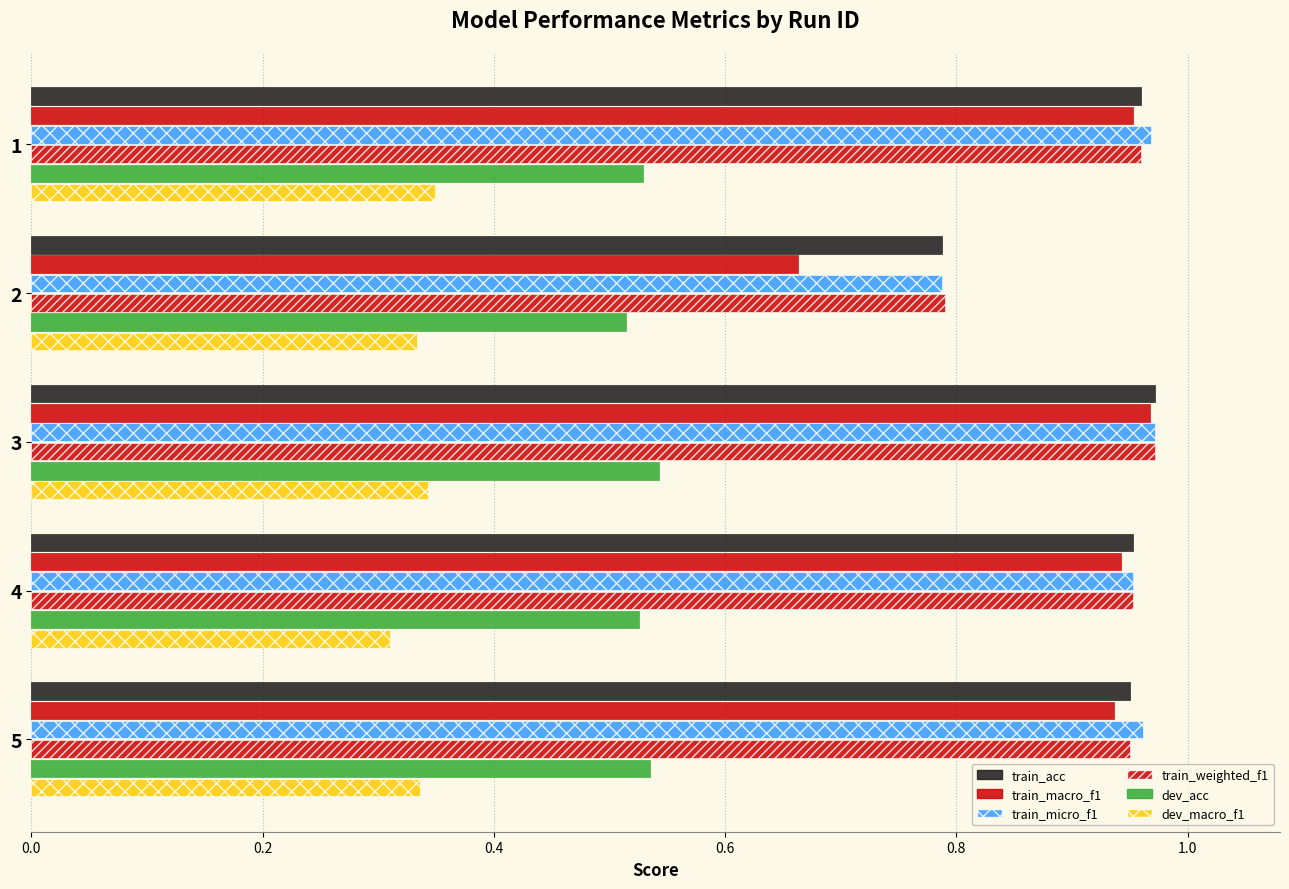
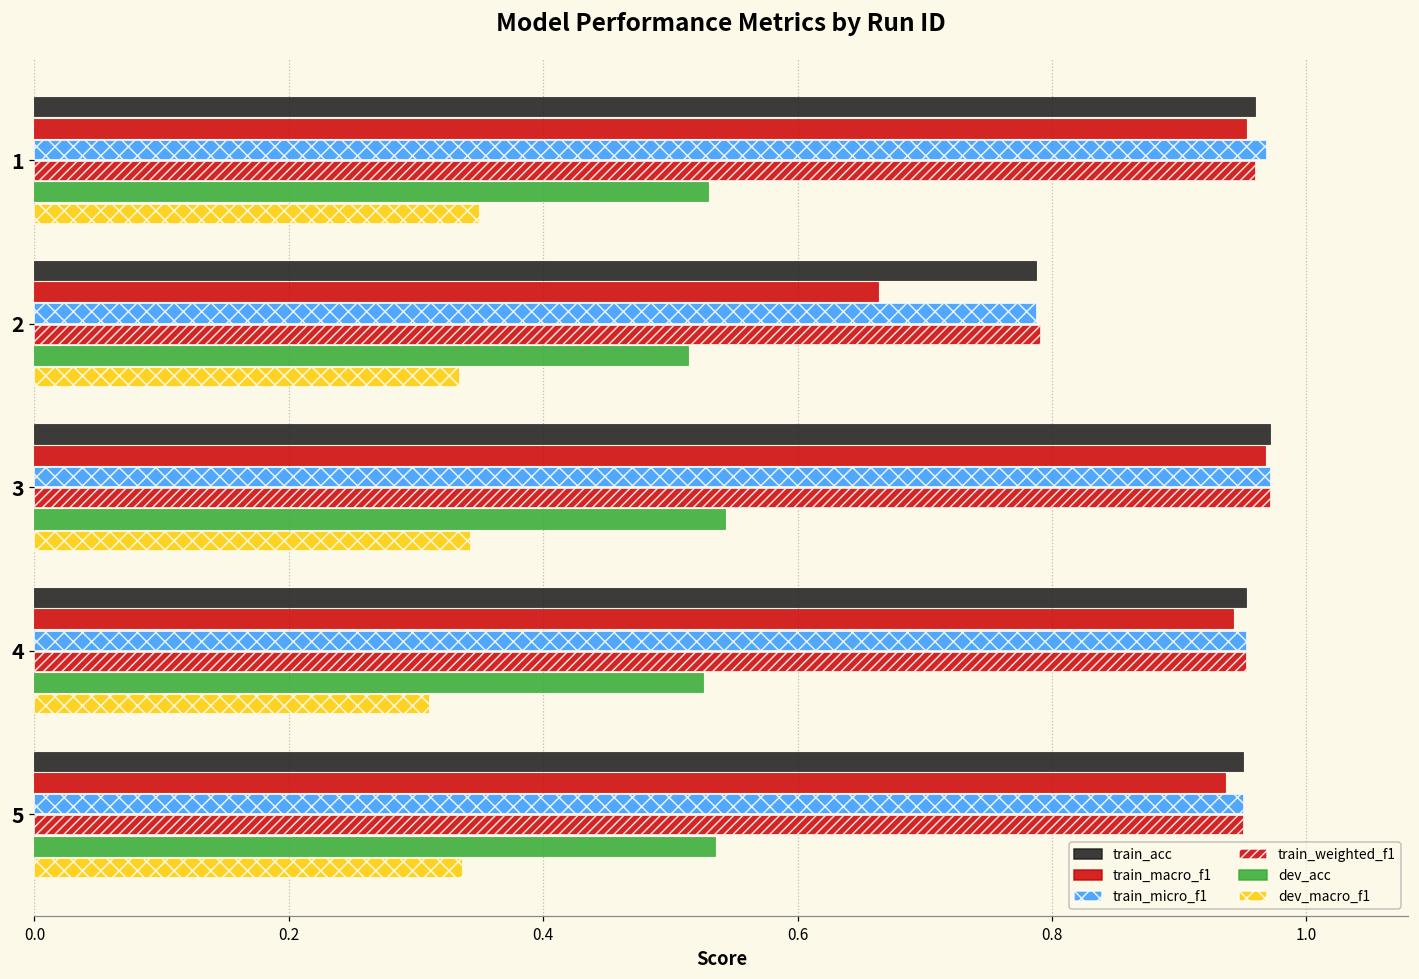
  {
    "train_acc": {
      "1": 0.960,
      "2": 0.788,
      "3": 0.971,
      "4": 0.953,
      "5": 0.950
    },
    "train_micro_f1": {
      "1": 0.968,
      "2": 0.788,
      "3": 0.971,
      "4": 0.953,
-     "5": 0.962
+     "5": 0.950
    },
    "dev_acc": {
      "1": 0.529,
      "2": 0.514,
      "3": 0.543,
      "4": 0.525,
      "5": 0.535
    },
    "dev_macro_f1": {
      "1": 0.349,
      "2": 0.333,
      "3": 0.343,
      "4": 0.311,
      "5": 0.336
    }
  }
